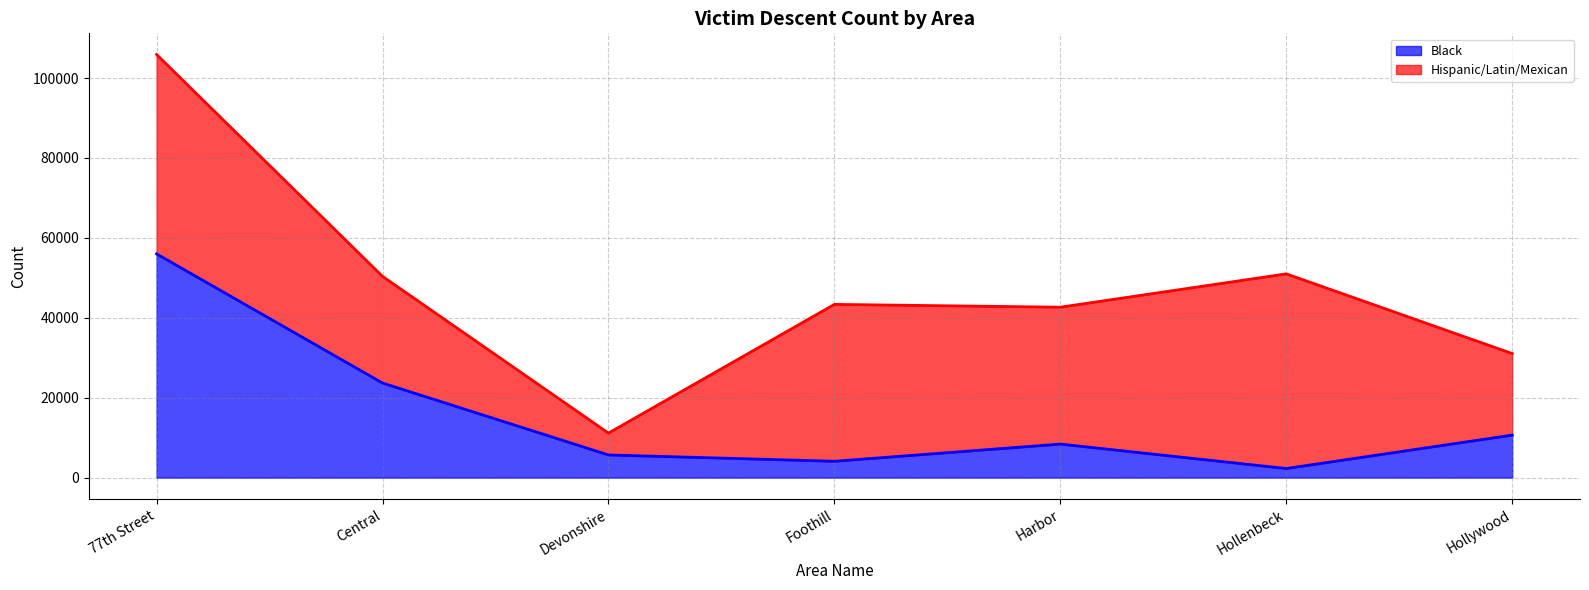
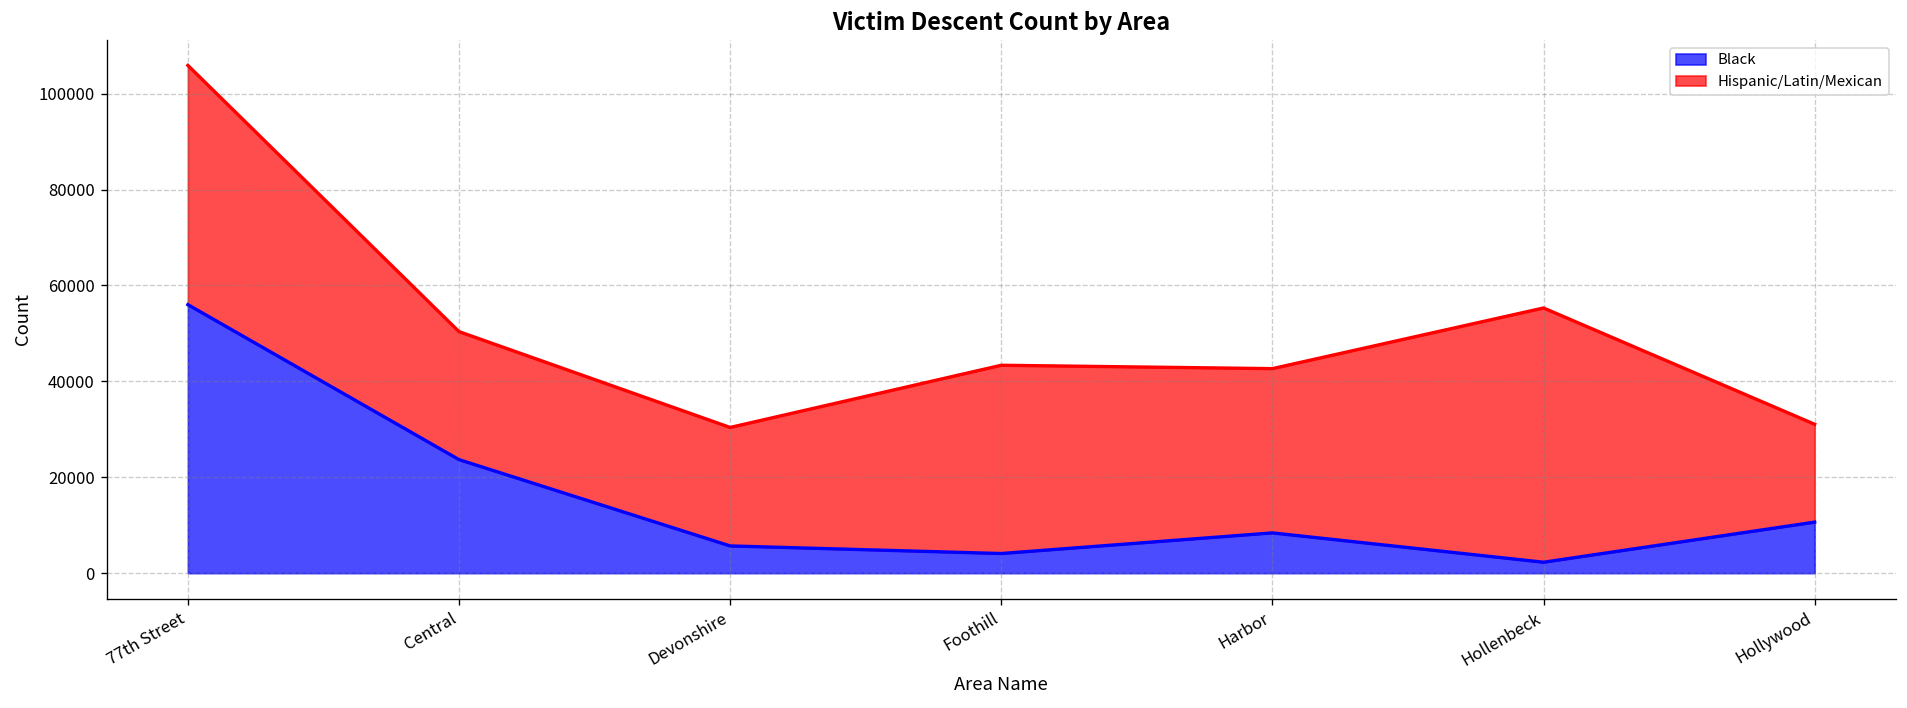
  {
    "Black": {
      "77th Street": 56000,
      "Central": 24000,
      "Devonshire": 6000,
      "Foothill": 4000,
      "Harbor": 8000,
      "Hollenbeck": 2000,
      "Hollywood": 11000
    },
    "Hispanic/Latin/Mexican": {
      "77th Street": 50000,
      "Central": 27000,
-     "Devonshire": 5000,
+     "Devonshire": 25000,
      "Foothill": 39000,
      "Harbor": 34000,
-     "Hollenbeck": 49000,
+     "Hollenbeck": 53000,
      "Hollywood": 20000
    }
  }
